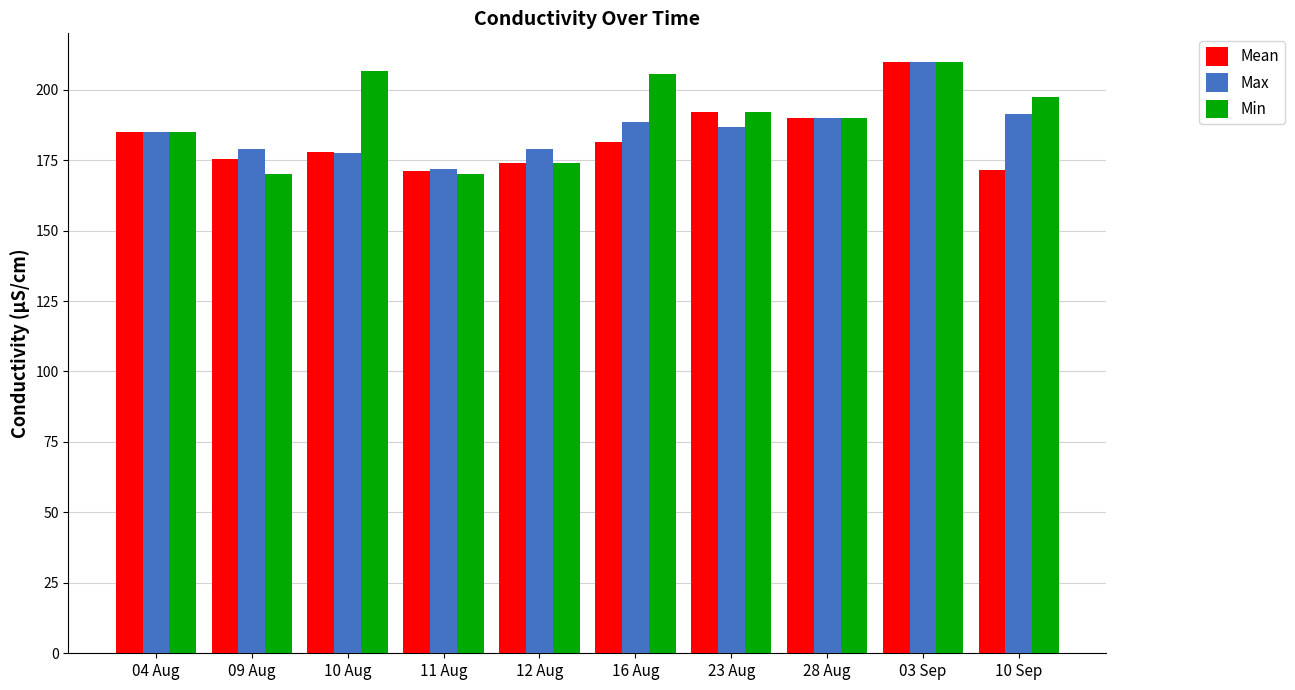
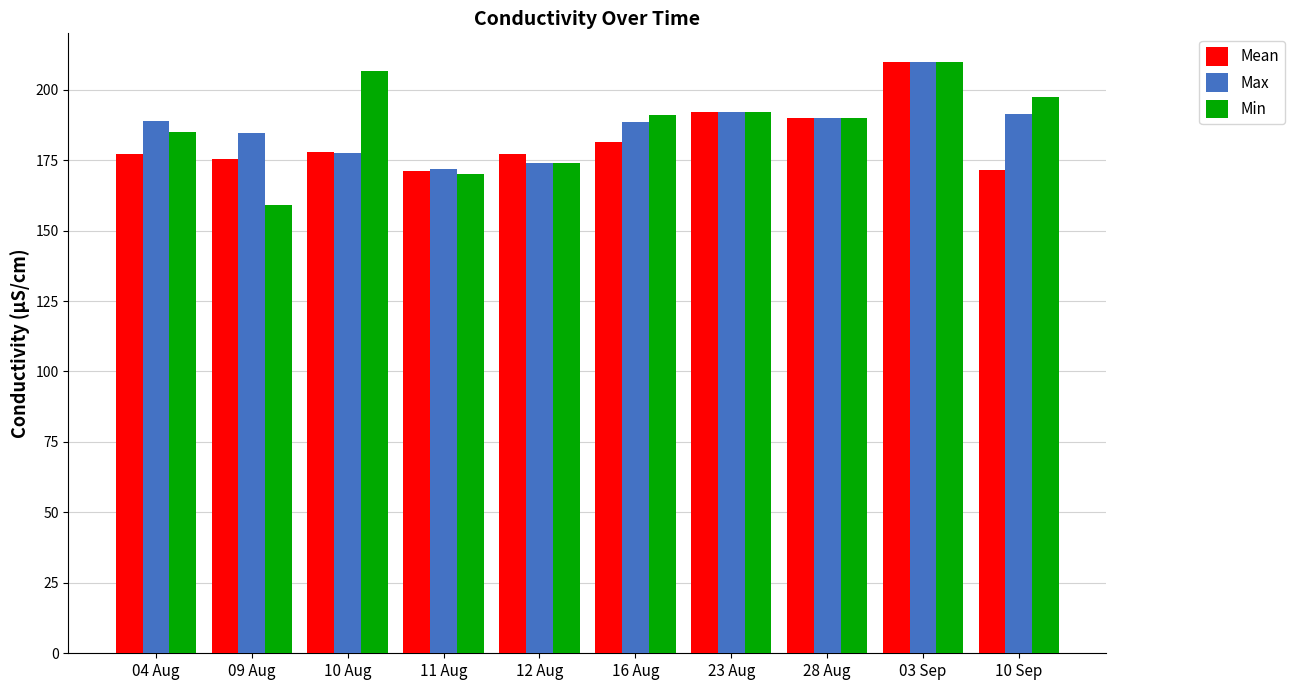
  {
    "Mean": {
-     "04 Aug": 185,
+     "04 Aug": 177,
      "09 Aug": 175,
      "10 Aug": 178,
      "11 Aug": 171,
-     "12 Aug": 174,
+     "12 Aug": 177,
      "16 Aug": 181,
      "23 Aug": 192,
      "28 Aug": 190,
      "03 Sep": 210,
      "10 Sep": 172
    },
    "Max": {
-     "04 Aug": 185,
-     "09 Aug": 179,
+     "04 Aug": 189,
+     "09 Aug": 185,
      "10 Aug": 178,
      "11 Aug": 172,
-     "12 Aug": 179,
+     "12 Aug": 174,
      "16 Aug": 189,
-     "23 Aug": 187,
+     "23 Aug": 192,
      "28 Aug": 190,
      "03 Sep": 210,
      "10 Sep": 192
    },
    "Min": {
      "04 Aug": 185,
-     "09 Aug": 170,
+     "09 Aug": 159,
      "10 Aug": 207,
      "11 Aug": 170,
      "12 Aug": 174,
-     "16 Aug": 206,
+     "16 Aug": 191,
      "23 Aug": 192,
      "28 Aug": 190,
      "03 Sep": 210,
      "10 Sep": 197
    }
  }
